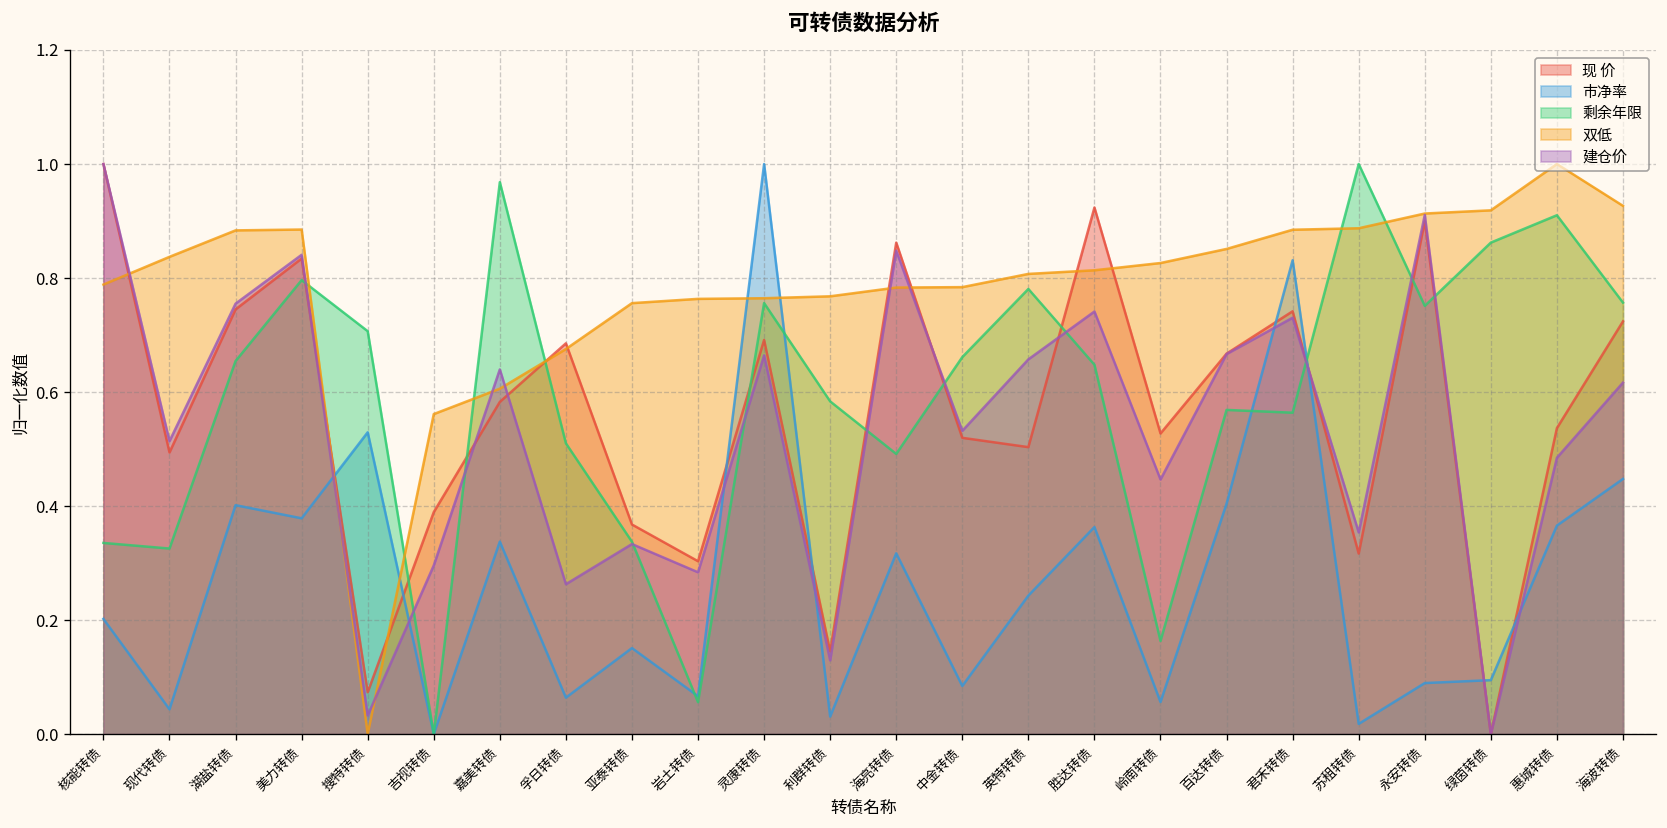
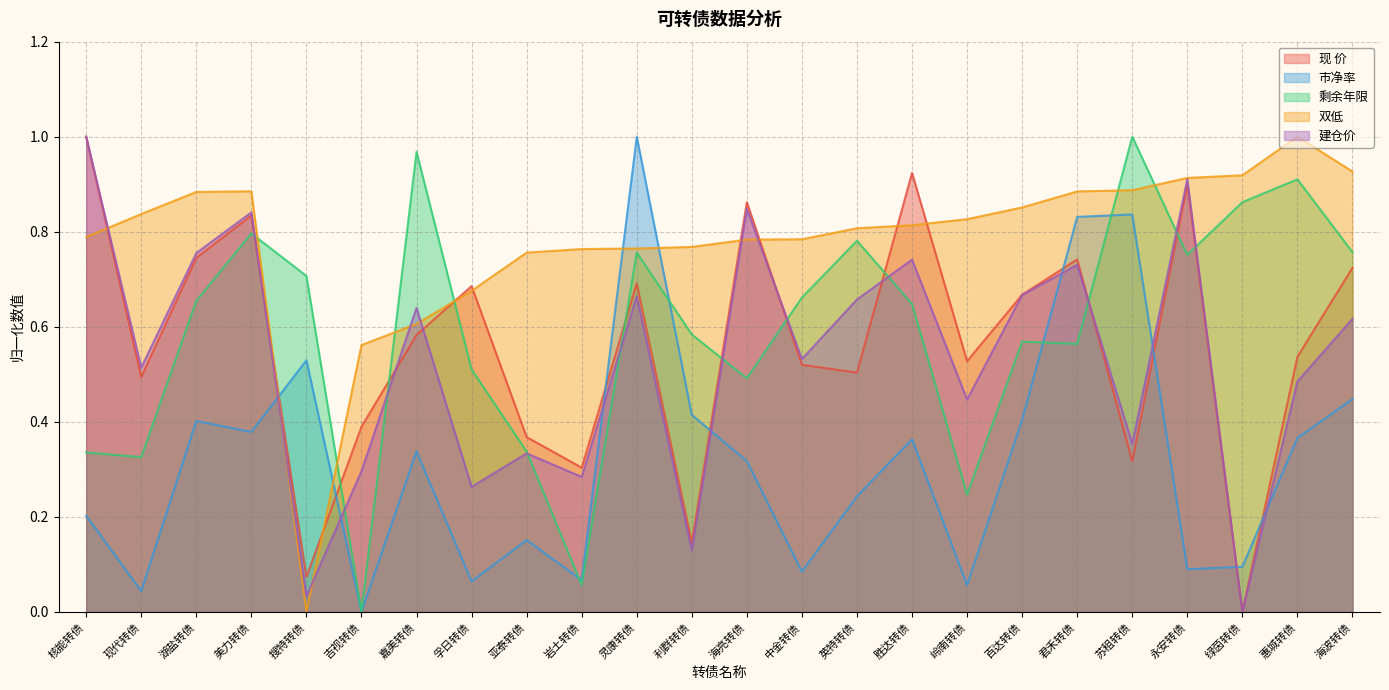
  {
    "市净率": {
      "核能转债": 0.20,
      "现代转债": 0.04,
      "湖盐转债": 0.40,
      "美力转债": 0.38,
      "搜特转债": 0.53,
      "嘉美转债": 0.34,
      "孚日转债": 0.06,
      "亚泰转债": 0.15,
      "岩土转债": 0.07,
      "灵康转债": 1.00,
-     "利群转债": 0.03,
+     "利群转债": 0.41,
      "海亮转债": 0.32,
      "中金转债": 0.08,
      "英特转债": 0.24,
      "胜达转债": 0.36,
      "岭南转债": 0.06,
      "百达转债": 0.40,
      "君禾转债": 0.83,
-     "苏租转债": 0.02,
+     "苏租转债": 0.84,
      "永安转债": 0.09,
      "绿茵转债": 0.09,
      "惠城转债": 0.37,
      "海波转债": 0.45
    },
    "剩余年限": {
      "核能转债": 0.34,
      "现代转债": 0.33,
      "湖盐转债": 0.65,
      "美力转债": 0.80,
      "搜特转债": 0.71,
      "嘉美转债": 0.97,
      "孚日转债": 0.51,
      "岩土转债": 0.06,
      "灵康转债": 0.76,
      "利群转债": 0.58,
      "海亮转债": 0.49,
      "中金转债": 0.66,
      "英特转债": 0.78,
      "胜达转债": 0.65,
-     "岭南转债": 0.16,
+     "岭南转债": 0.25,
      "百达转债": 0.57,
      "君禾转债": 0.56,
      "苏租转债": 1.00,
      "永安转债": 0.75,
      "绿茵转债": 0.86,
      "惠城转债": 0.91,
      "海波转债": 0.76
    },
    "建仓价": {
      "现代转债": 0.51,
      "湖盐转债": 0.76,
      "美力转债": 0.84,
      "搜特转债": 0.03,
      "吉视转债": 0.30,
      "嘉美转债": 0.64,
      "孚日转债": 0.26,
      "岩土转债": 0.28,
      "灵康转债": 0.66,
      "利群转债": 0.13,
      "海亮转债": 0.85,
      "中金转债": 0.53,
      "英特转债": 0.66,
      "胜达转债": 0.74,
      "岭南转债": 0.45,
      "君禾转债": 0.73,
      "苏租转债": 0.35,
      "惠城转债": 0.48,
      "海波转债": 0.62
    }
  }
